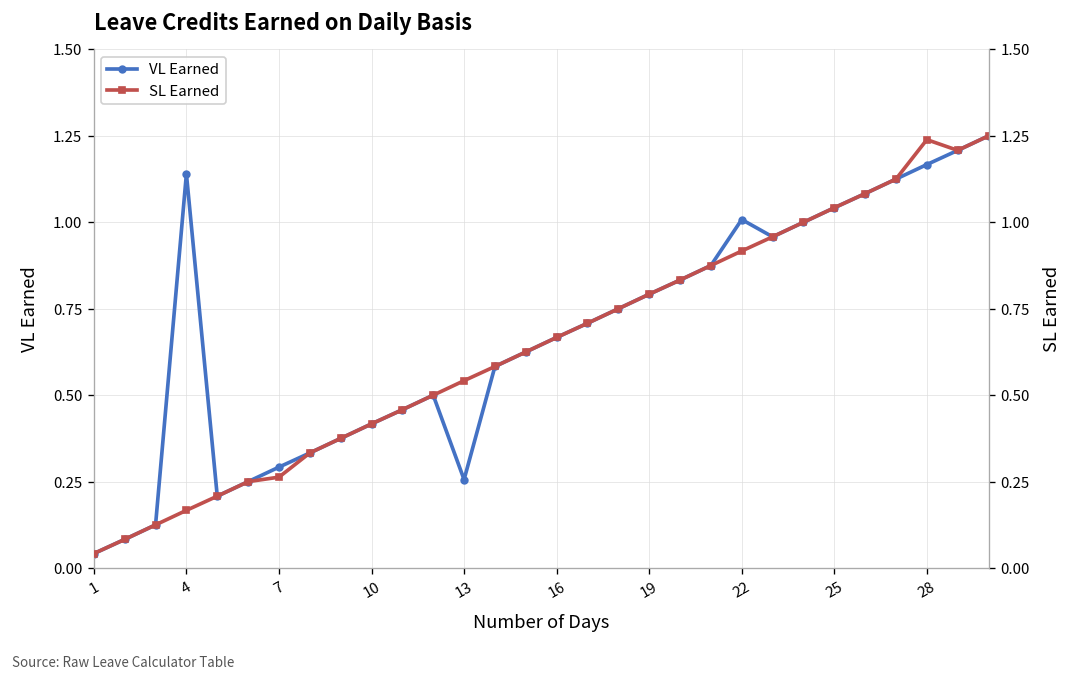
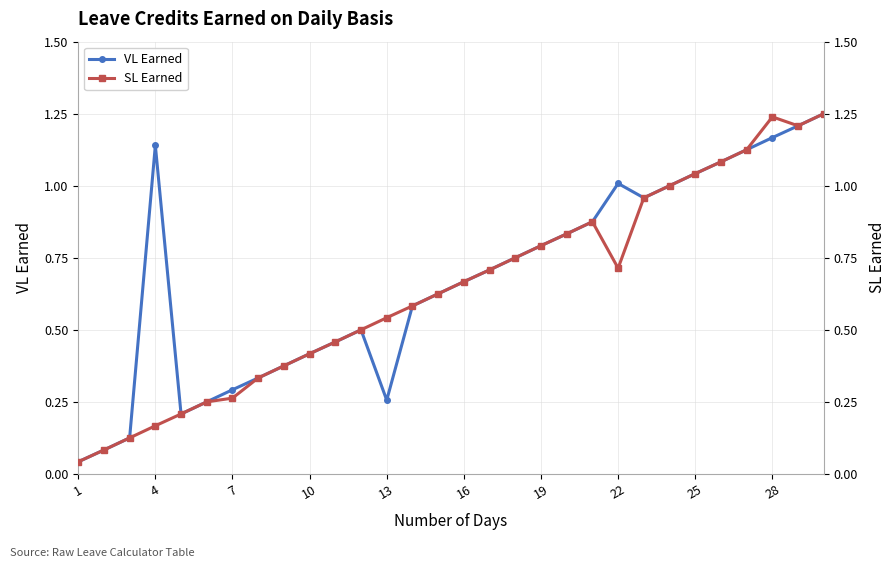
  {
    "VL Earned": {
      "1": 0.04,
      "4": 1.14,
      "7": 0.29,
      "10": 0.42,
      "13": 0.26,
      "16": 0.67,
      "19": 0.79,
      "22": 1.01,
      "25": 1.04,
      "28": 1.17
    },
    "SL Earned": {
      "1": 0.04,
      "4": 0.17,
      "7": 0.26,
      "10": 0.42,
      "13": 0.54,
      "16": 0.67,
      "19": 0.79,
-     "22": 0.92,
+     "22": 0.71,
      "25": 1.04,
      "28": 1.24
    }
  }
